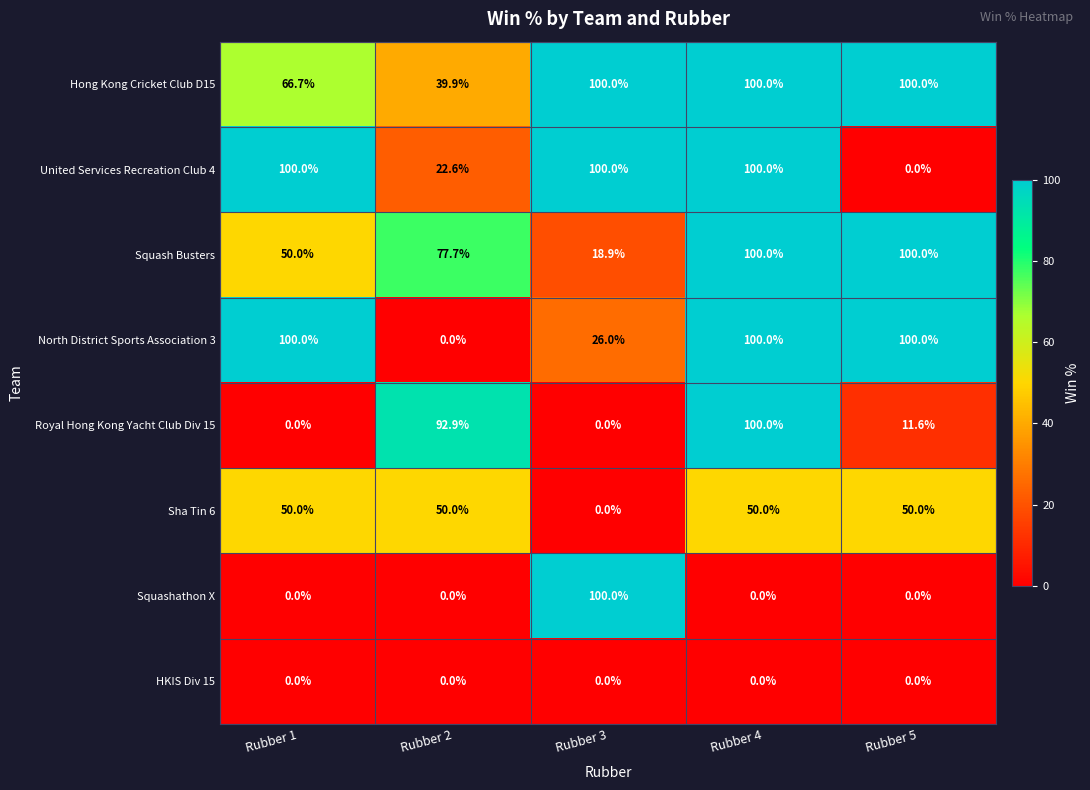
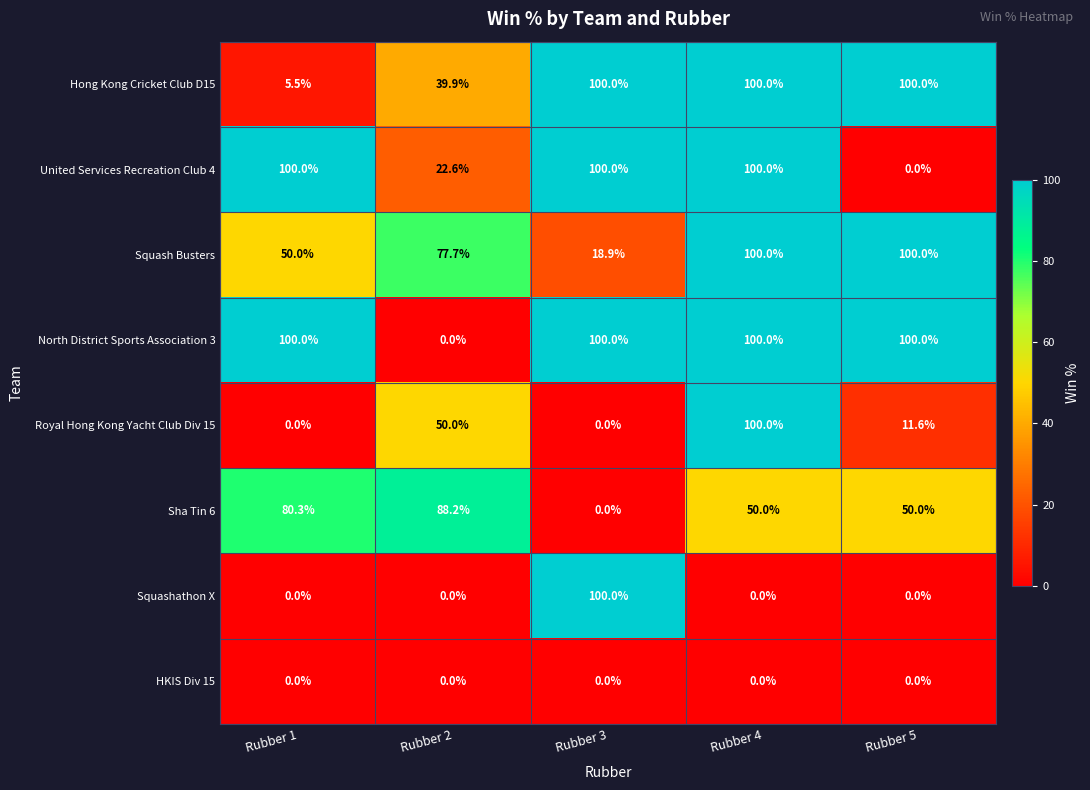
  {
    "Hong Kong Cricket Club D15": {
-     "Rubber 1": "66.7%",
+     "Rubber 1": "5.5%",
      "Rubber 2": "39.9%",
      "Rubber 3": "100.0%",
      "Rubber 4": "100.0%",
      "Rubber 5": "100.0%"
    },
    "United Services Recreation Club 4": {
      "Rubber 1": "100.0%",
      "Rubber 2": "22.6%",
      "Rubber 3": "100.0%",
      "Rubber 4": "100.0%",
      "Rubber 5": "0.0%"
    },
    "Squash Busters": {
      "Rubber 1": "50.0%",
      "Rubber 2": "77.7%",
      "Rubber 3": "18.9%",
      "Rubber 4": "100.0%",
      "Rubber 5": "100.0%"
    },
    "North District Sports Association 3": {
      "Rubber 1": "100.0%",
      "Rubber 2": "0.0%",
-     "Rubber 3": "26.0%",
+     "Rubber 3": "100.0%",
      "Rubber 4": "100.0%",
      "Rubber 5": "100.0%"
    },
    "Royal Hong Kong Yacht Club Div 15": {
      "Rubber 1": "0.0%",
-     "Rubber 2": "92.9%",
+     "Rubber 2": "50.0%",
      "Rubber 3": "0.0%",
      "Rubber 4": "100.0%",
      "Rubber 5": "11.6%"
    },
    "Sha Tin 6": {
-     "Rubber 1": "50.0%",
-     "Rubber 2": "50.0%",
+     "Rubber 1": "80.3%",
+     "Rubber 2": "88.2%",
      "Rubber 3": "0.0%",
      "Rubber 4": "50.0%",
      "Rubber 5": "50.0%"
    },
    "Squashathon X": {
      "Rubber 1": "0.0%",
      "Rubber 2": "0.0%",
      "Rubber 3": "100.0%",
      "Rubber 4": "0.0%",
      "Rubber 5": "0.0%"
    },
    "HKIS Div 15": {
      "Rubber 1": "0.0%",
      "Rubber 2": "0.0%",
      "Rubber 3": "0.0%",
      "Rubber 4": "0.0%",
      "Rubber 5": "0.0%"
    }
  }
